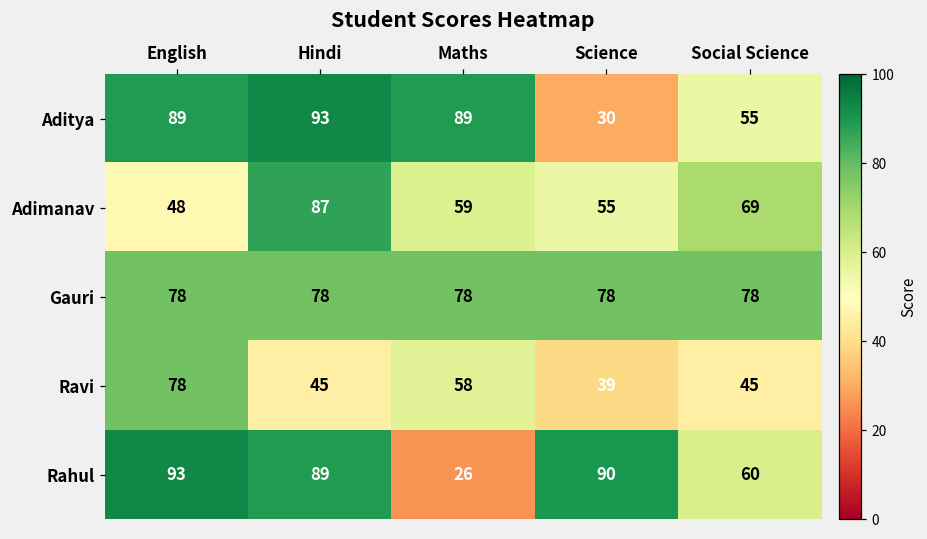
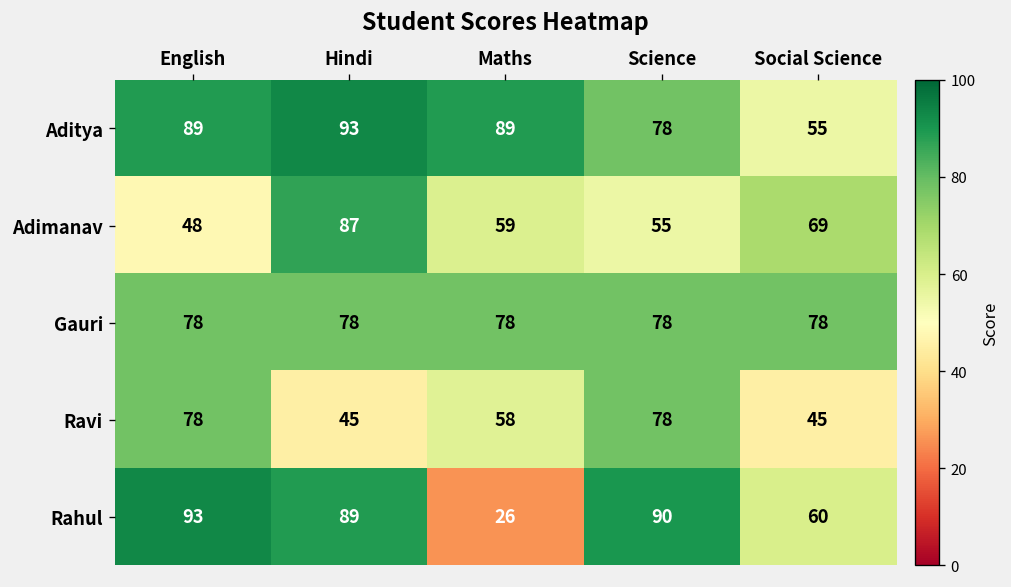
  {
    "Aditya": {
      "English": 89,
      "Hindi": 93,
      "Maths": 89,
-     "Science": 30,
+     "Science": 78,
      "Social Science": 55
    },
    "Adimanav": {
      "English": 48,
      "Hindi": 87,
      "Maths": 59,
      "Science": 55,
      "Social Science": 69
    },
    "Gauri": {
      "English": 78,
      "Hindi": 78,
      "Maths": 78,
      "Science": 78,
      "Social Science": 78
    },
    "Ravi": {
      "English": 78,
      "Hindi": 45,
      "Maths": 58,
-     "Science": 39,
+     "Science": 78,
      "Social Science": 45
    },
    "Rahul": {
      "English": 93,
      "Hindi": 89,
      "Maths": 26,
      "Science": 90,
      "Social Science": 60
    }
  }
